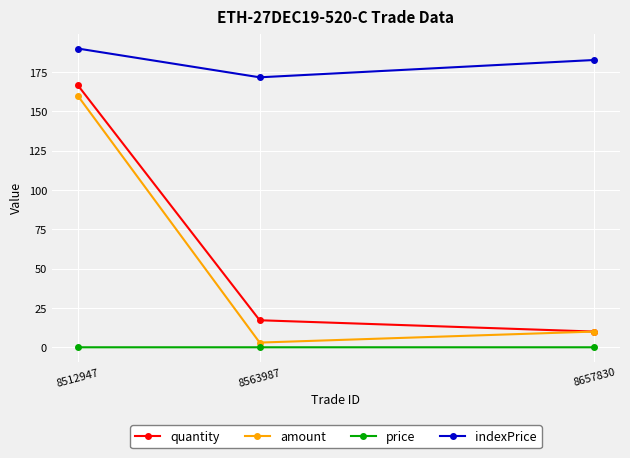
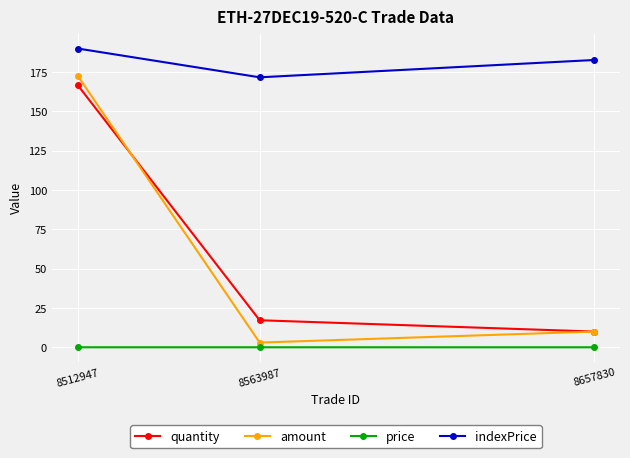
  {
    "quantity": {
      "8512947": 167,
      "8563987": 17
    },
    "amount": {
-     "8512947": 160,
+     "8512947": 173,
      "8563987": 3
    },
    "price": {
      "8512947": 0,
      "8563987": 0,
      "8657830": 0
    },
    "indexPrice": {
      "8512947": 190,
      "8563987": 172,
      "8657830": 183
    }
  }
